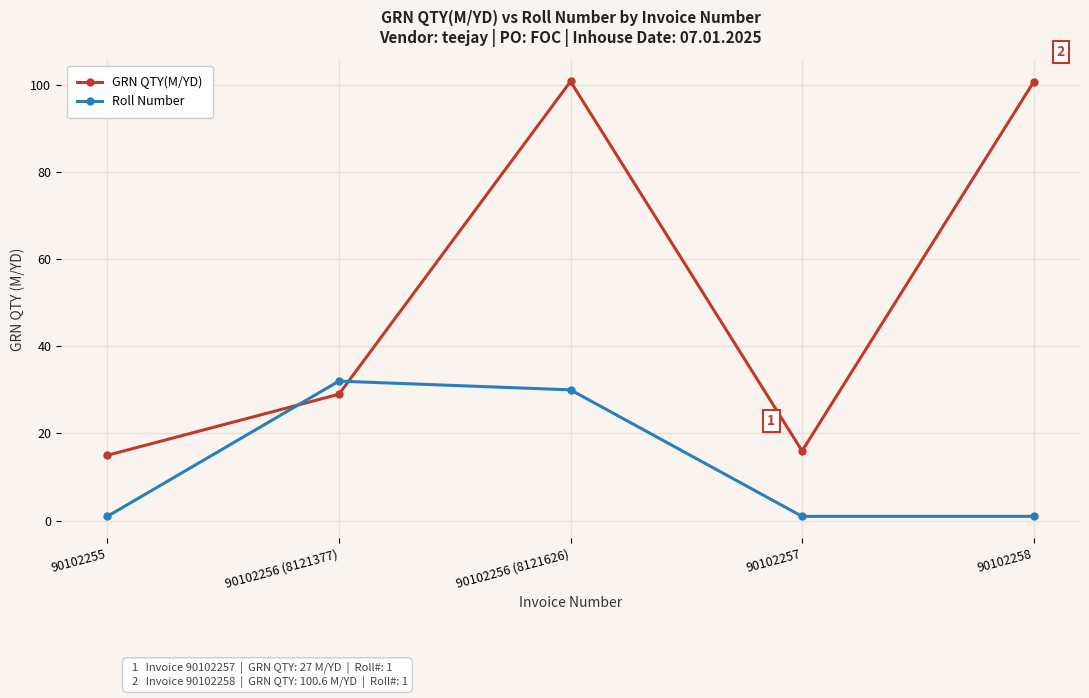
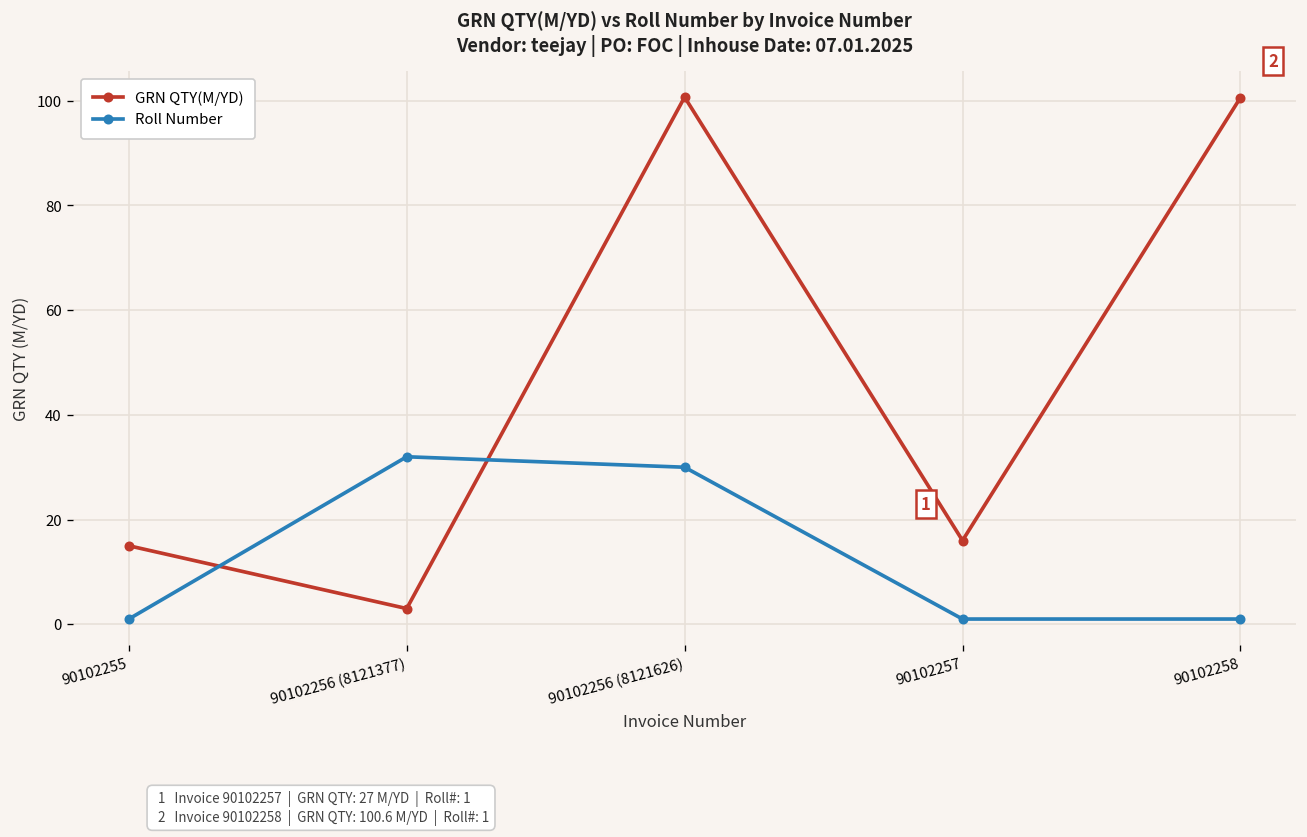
  {
    "GRN QTY(M/YD)": {
      "90102255": 15,
-     "90102256 (8121377)": 29,
+     "90102256 (8121377)": 3,
      "90102256 (8121626)": 101,
      "90102257": 16,
      "90102258": 101
    },
    "Roll Number": {
      "90102255": 1,
      "90102256 (8121377)": 32,
      "90102256 (8121626)": 30,
      "90102257": 1,
      "90102258": 1
    }
  }
